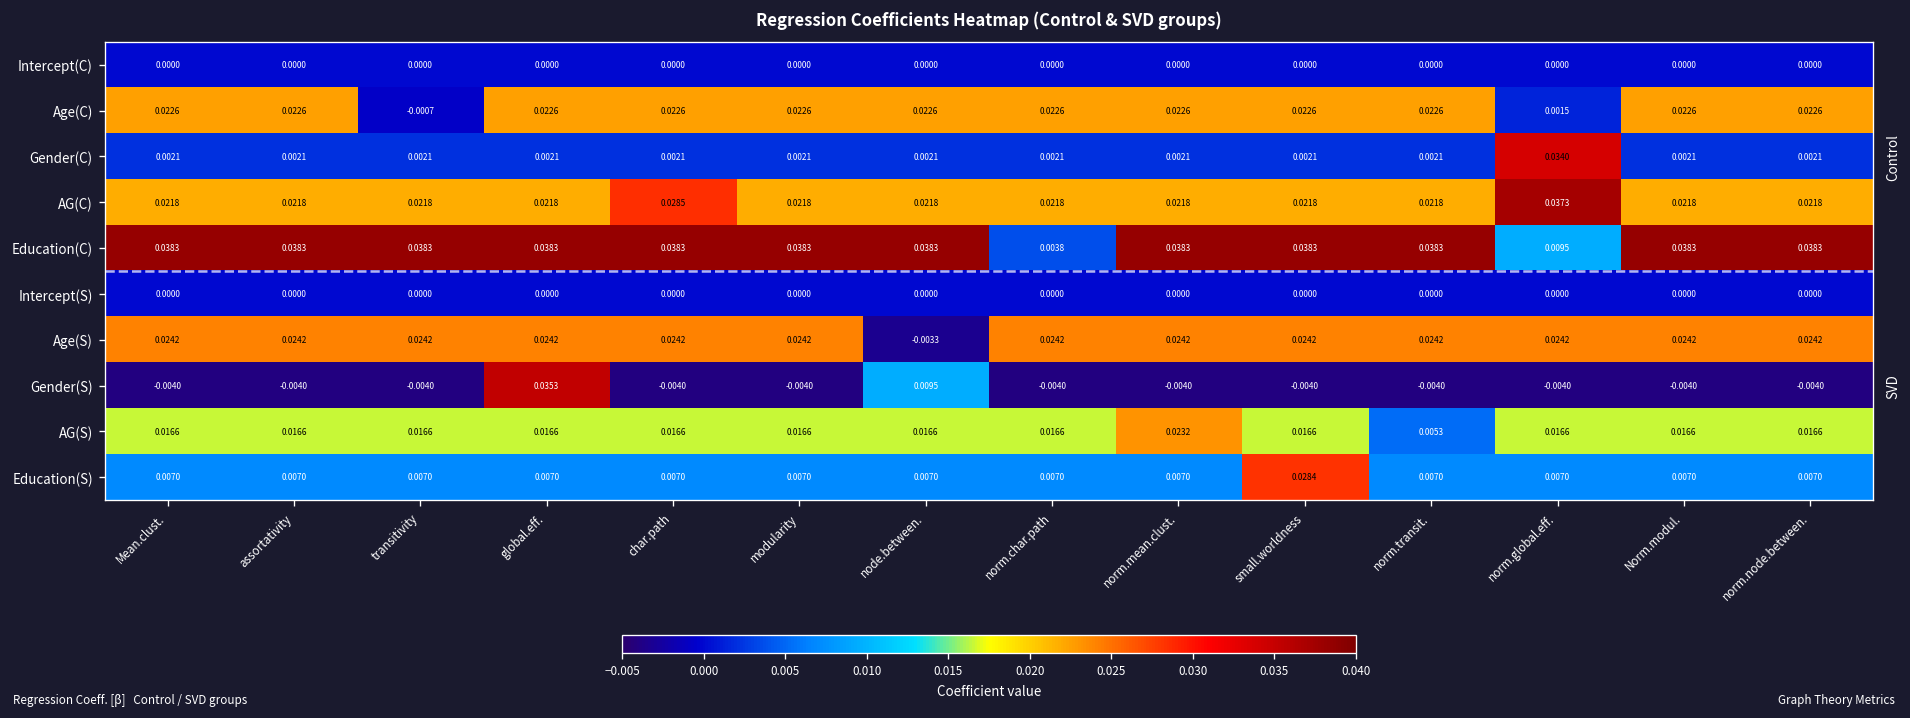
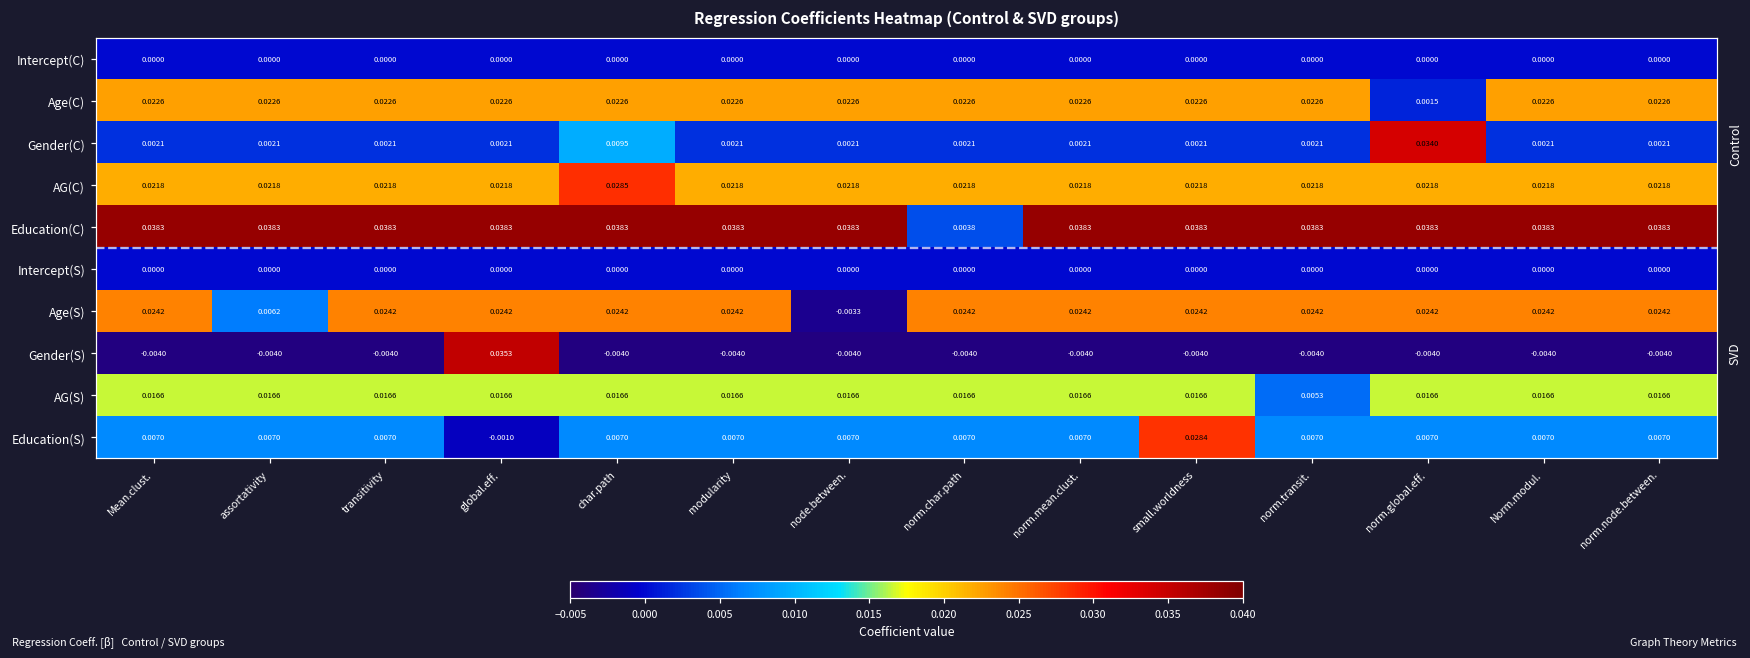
  {
    "Intercept(C)": {
      "Mean.clust.": 0.0000,
      "assortativity": 0.0000,
      "transitivity": 0.0000,
      "global.eff.": 0.0000,
      "char.path": 0.0000,
      "modularity": 0.0000,
      "node.between.": 0.0000,
      "norm.char.path": 0.0000,
      "norm.mean.clust.": 0.0000,
      "small.worldness": 0.0000,
      "norm.transit.": 0.0000,
      "norm.global.eff.": 0.0000,
      "Norm.modul.": 0.0000,
      "norm.node.between.": 0.0000
    },
    "Age(C)": {
      "Mean.clust.": 0.0226,
      "assortativity": 0.0226,
-     "transitivity": -0.0007,
+     "transitivity": 0.0226,
      "global.eff.": 0.0226,
      "char.path": 0.0226,
      "modularity": 0.0226,
      "node.between.": 0.0226,
      "norm.char.path": 0.0226,
      "norm.mean.clust.": 0.0226,
      "small.worldness": 0.0226,
      "norm.transit.": 0.0226,
      "norm.global.eff.": 0.0015,
      "Norm.modul.": 0.0226,
      "norm.node.between.": 0.0226
    },
    "Gender(C)": {
      "Mean.clust.": 0.0021,
      "assortativity": 0.0021,
      "transitivity": 0.0021,
      "global.eff.": 0.0021,
-     "char.path": 0.0021,
+     "char.path": 0.0095,
      "modularity": 0.0021,
      "node.between.": 0.0021,
      "norm.char.path": 0.0021,
      "norm.mean.clust.": 0.0021,
      "small.worldness": 0.0021,
      "norm.transit.": 0.0021,
      "norm.global.eff.": 0.0340,
      "Norm.modul.": 0.0021,
      "norm.node.between.": 0.0021
    },
    "AG(C)": {
      "Mean.clust.": 0.0218,
      "assortativity": 0.0218,
      "transitivity": 0.0218,
      "global.eff.": 0.0218,
      "char.path": 0.0285,
      "modularity": 0.0218,
      "node.between.": 0.0218,
      "norm.char.path": 0.0218,
      "norm.mean.clust.": 0.0218,
      "small.worldness": 0.0218,
      "norm.transit.": 0.0218,
-     "norm.global.eff.": 0.0373,
+     "norm.global.eff.": 0.0218,
      "Norm.modul.": 0.0218,
      "norm.node.between.": 0.0218
    },
    "Education(C)": {
      "Mean.clust.": 0.0383,
      "assortativity": 0.0383,
      "transitivity": 0.0383,
      "global.eff.": 0.0383,
      "char.path": 0.0383,
      "modularity": 0.0383,
      "node.between.": 0.0383,
      "norm.char.path": 0.0038,
      "norm.mean.clust.": 0.0383,
      "small.worldness": 0.0383,
      "norm.transit.": 0.0383,
-     "norm.global.eff.": 0.0095,
+     "norm.global.eff.": 0.0383,
      "Norm.modul.": 0.0383,
      "norm.node.between.": 0.0383
    },
    "Intercept(S)": {
      "Mean.clust.": 0.0000,
      "assortativity": 0.0000,
      "transitivity": 0.0000,
      "global.eff.": 0.0000,
      "char.path": 0.0000,
      "modularity": 0.0000,
      "node.between.": 0.0000,
      "norm.char.path": 0.0000,
      "norm.mean.clust.": 0.0000,
      "small.worldness": 0.0000,
      "norm.transit.": 0.0000,
      "norm.global.eff.": 0.0000,
      "Norm.modul.": 0.0000,
      "norm.node.between.": 0.0000
    },
    "Age(S)": {
      "Mean.clust.": 0.0242,
-     "assortativity": 0.0242,
+     "assortativity": 0.0062,
      "transitivity": 0.0242,
      "global.eff.": 0.0242,
      "char.path": 0.0242,
      "modularity": 0.0242,
      "node.between.": -0.0033,
      "norm.char.path": 0.0242,
      "norm.mean.clust.": 0.0242,
      "small.worldness": 0.0242,
      "norm.transit.": 0.0242,
      "norm.global.eff.": 0.0242,
      "Norm.modul.": 0.0242,
      "norm.node.between.": 0.0242
    },
    "Gender(S)": {
      "Mean.clust.": -0.0040,
      "assortativity": -0.0040,
      "transitivity": -0.0040,
      "global.eff.": 0.0353,
      "char.path": -0.0040,
      "modularity": -0.0040,
-     "node.between.": 0.0095,
+     "node.between.": -0.0040,
      "norm.char.path": -0.0040,
      "norm.mean.clust.": -0.0040,
      "small.worldness": -0.0040,
      "norm.transit.": -0.0040,
      "norm.global.eff.": -0.0040,
      "Norm.modul.": -0.0040,
      "norm.node.between.": -0.0040
    },
    "AG(S)": {
      "Mean.clust.": 0.0166,
      "assortativity": 0.0166,
      "transitivity": 0.0166,
      "global.eff.": 0.0166,
      "char.path": 0.0166,
      "modularity": 0.0166,
      "node.between.": 0.0166,
      "norm.char.path": 0.0166,
-     "norm.mean.clust.": 0.0232,
+     "norm.mean.clust.": 0.0166,
      "small.worldness": 0.0166,
      "norm.transit.": 0.0053,
      "norm.global.eff.": 0.0166,
      "Norm.modul.": 0.0166,
      "norm.node.between.": 0.0166
    },
    "Education(S)": {
      "Mean.clust.": 0.0070,
      "assortativity": 0.0070,
      "transitivity": 0.0070,
-     "global.eff.": 0.0070,
+     "global.eff.": -0.0010,
      "char.path": 0.0070,
      "modularity": 0.0070,
      "node.between.": 0.0070,
      "norm.char.path": 0.0070,
      "norm.mean.clust.": 0.0070,
      "small.worldness": 0.0284,
      "norm.transit.": 0.0070,
      "norm.global.eff.": 0.0070,
      "Norm.modul.": 0.0070,
      "norm.node.between.": 0.0070
    }
  }
